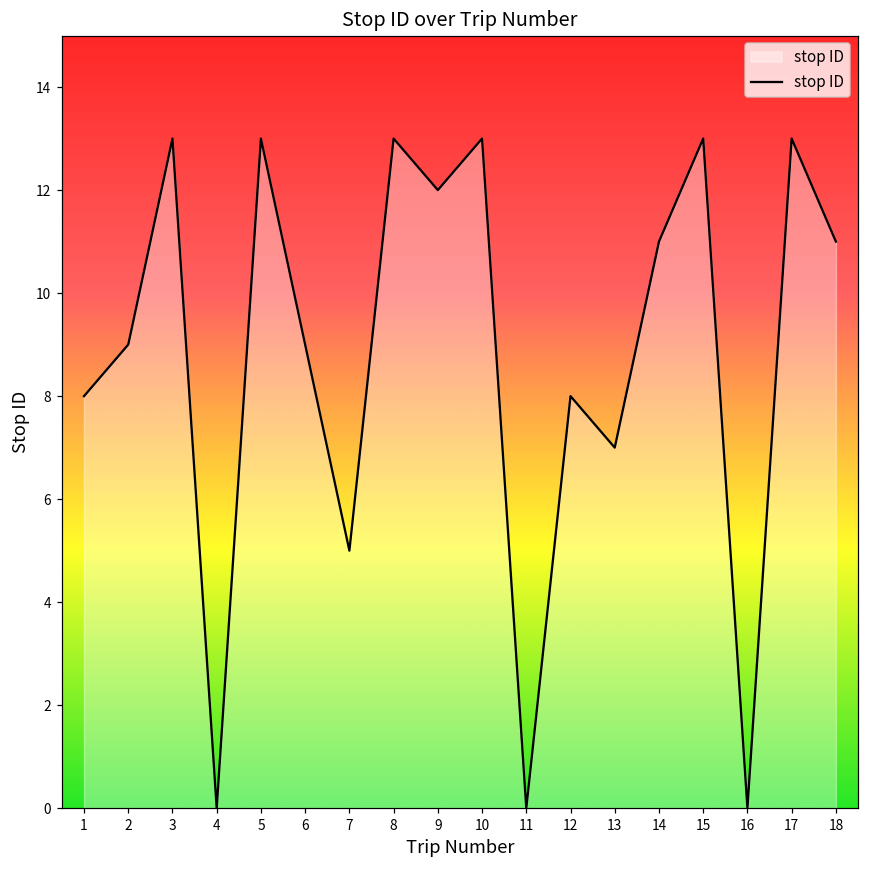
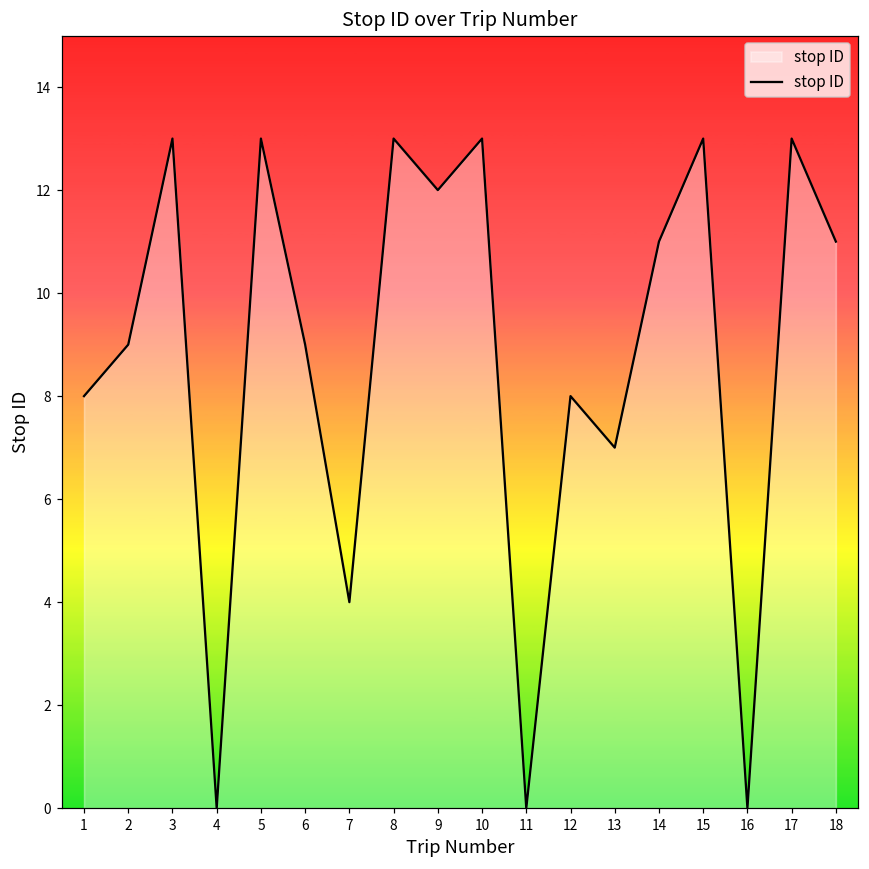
  {
    "1": 8,
    "2": 9,
    "3": 13,
    "4": 0,
    "5": 13,
    "6": 9,
-   "7": 5,
+   "7": 4,
    "8": 13,
    "9": 12,
    "10": 13,
    "11": 0,
    "12": 8,
    "13": 7,
    "14": 11,
    "15": 13,
    "16": 0,
    "17": 13,
    "18": 11
  }
